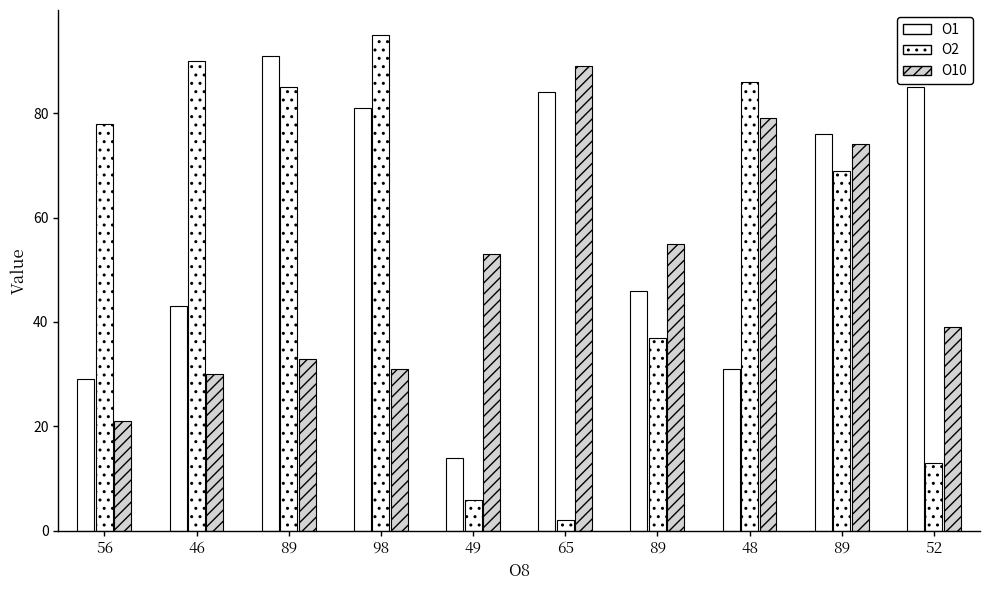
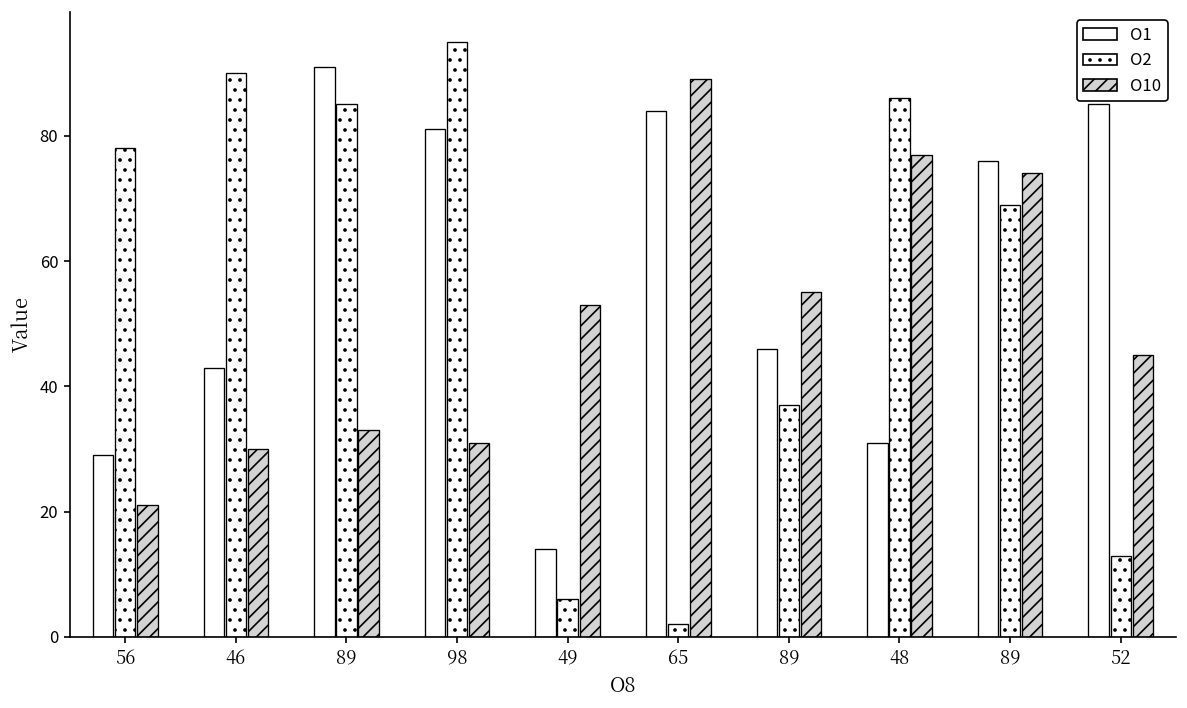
  {
    "O10": {
      "56": 21,
      "46": 30,
      "98": 31,
      "49": 53,
      "65": 89,
-     "48": 79,
-     "52": 39
+     "48": 77,
+     "52": 45
    }
  }
